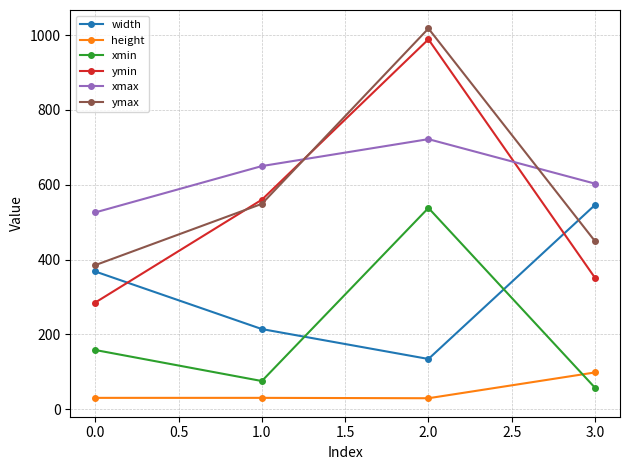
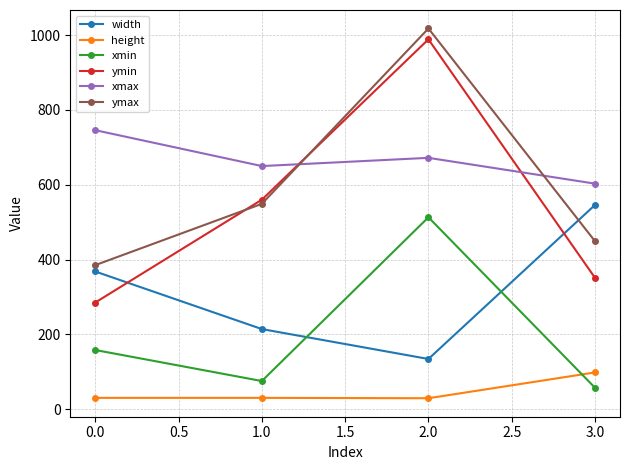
  {
    "width": {
      "0.0": 370,
      "1.0": 210,
      "2.0": 130,
      "3.0": 550
    },
    "height": {
      "0.0": 30,
      "1.0": 30,
      "2.0": 30,
      "3.0": 100
    },
    "xmin": {
      "0.0": 160,
      "1.0": 80,
-     "2.0": 540,
+     "2.0": 510,
      "3.0": 60
    },
    "ymin": {
      "0.0": 290,
      "1.0": 560,
      "2.0": 990,
      "3.0": 350
    },
    "xmax": {
-     "0.0": 530,
+     "0.0": 750,
      "1.0": 650,
-     "2.0": 720,
+     "2.0": 670,
      "3.0": 600
    },
    "ymax": {
      "0.0": 390,
      "1.0": 550,
      "2.0": 1020,
      "3.0": 450
    }
  }
